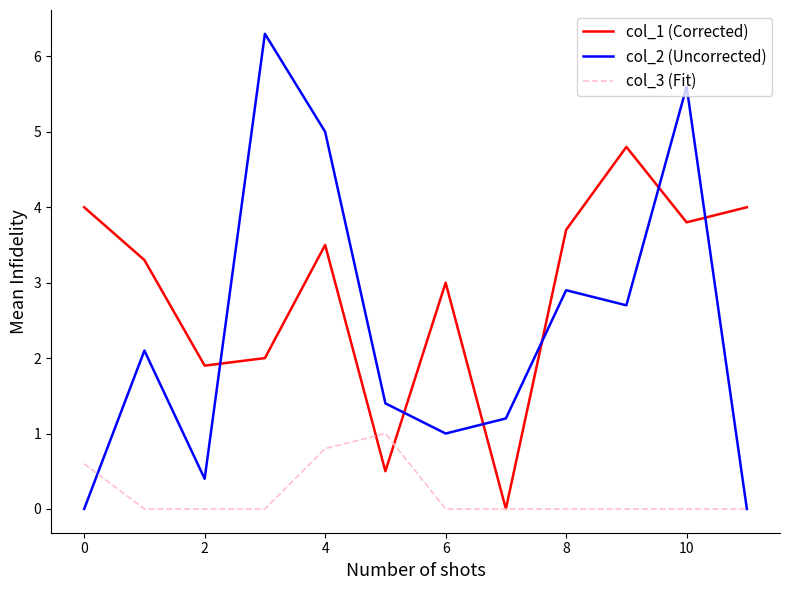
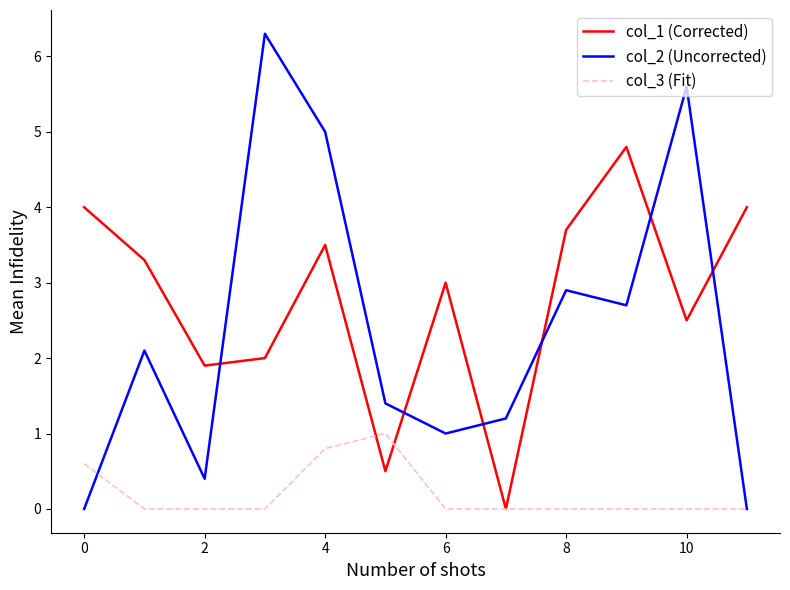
  {
    "col_1 (Corrected)": {
      "0": 4.0,
      "2": 1.9,
      "4": 3.5,
      "6": 3.0,
      "8": 3.7,
-     "10": 3.8
+     "10": 2.5
    },
    "col_2 (Uncorrected)": {
      "0": 0.0,
      "2": 0.4,
      "4": 5.0,
      "6": 1.0,
      "8": 2.9
    },
    "col_3 (Fit)": {
      "0": 0.6,
      "2": 0.0,
      "4": 0.8,
      "6": 0.0,
      "8": 0.0,
      "10": 0.0
    }
  }
